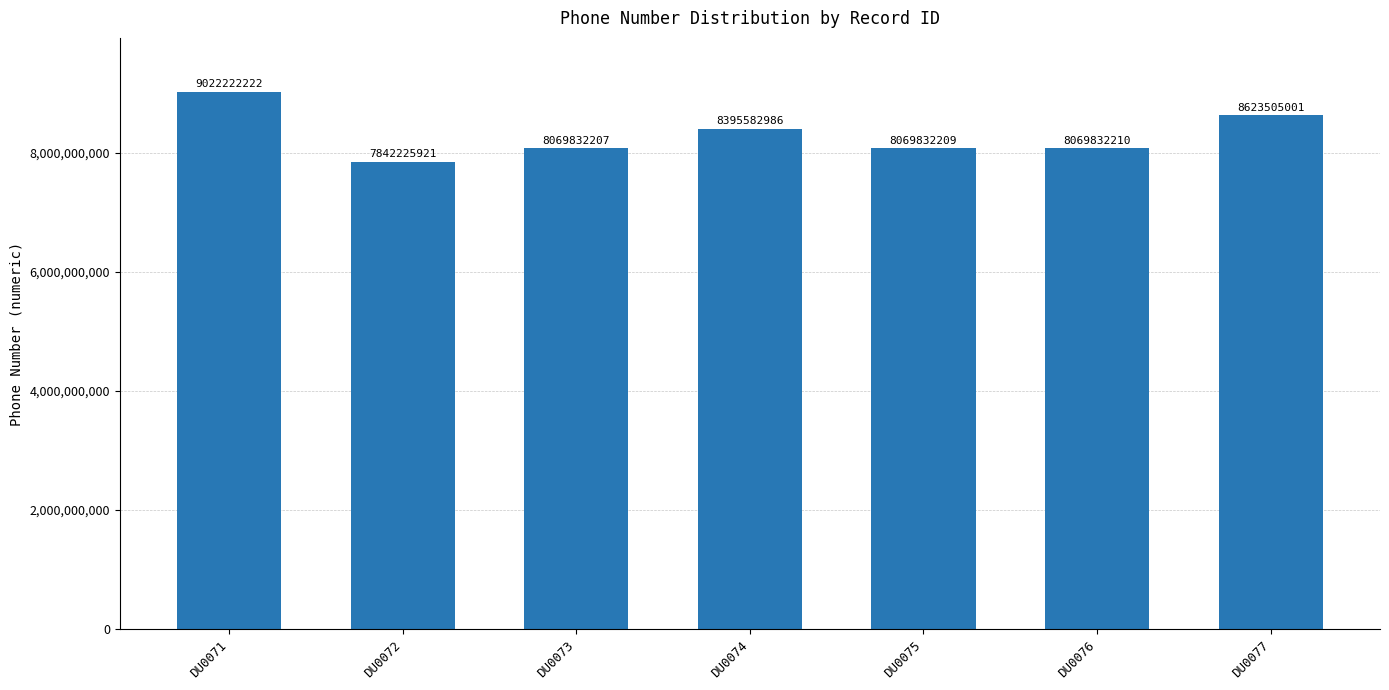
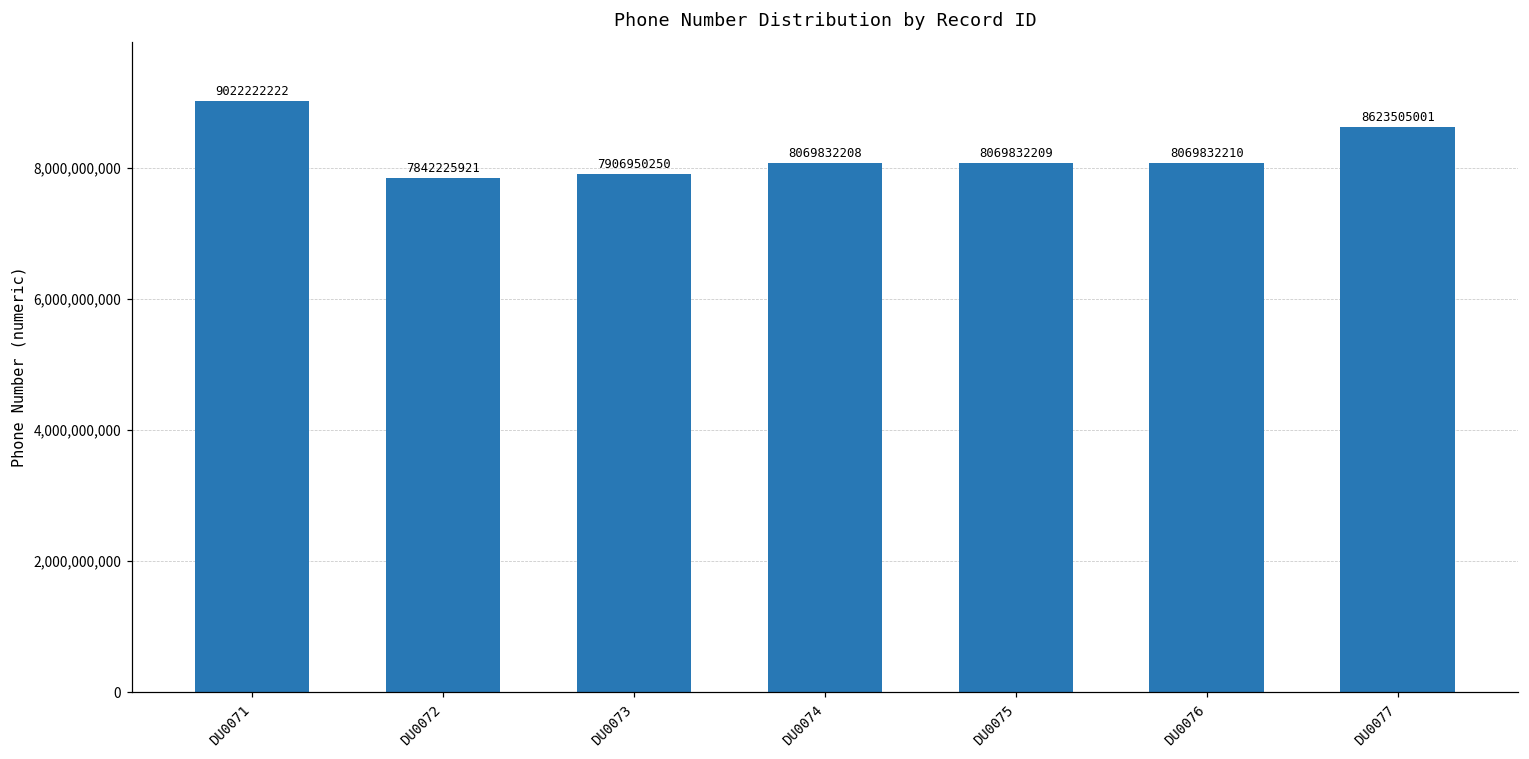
  {
    "DU0071": 9022222222,
    "DU0072": 7842225921,
-   "DU0073": 8069832207,
-   "DU0074": 8395582986,
+   "DU0073": 7906950250,
+   "DU0074": 8069832208,
    "DU0075": 8069832209,
    "DU0076": 8069832210,
    "DU0077": 8623505001
  }
